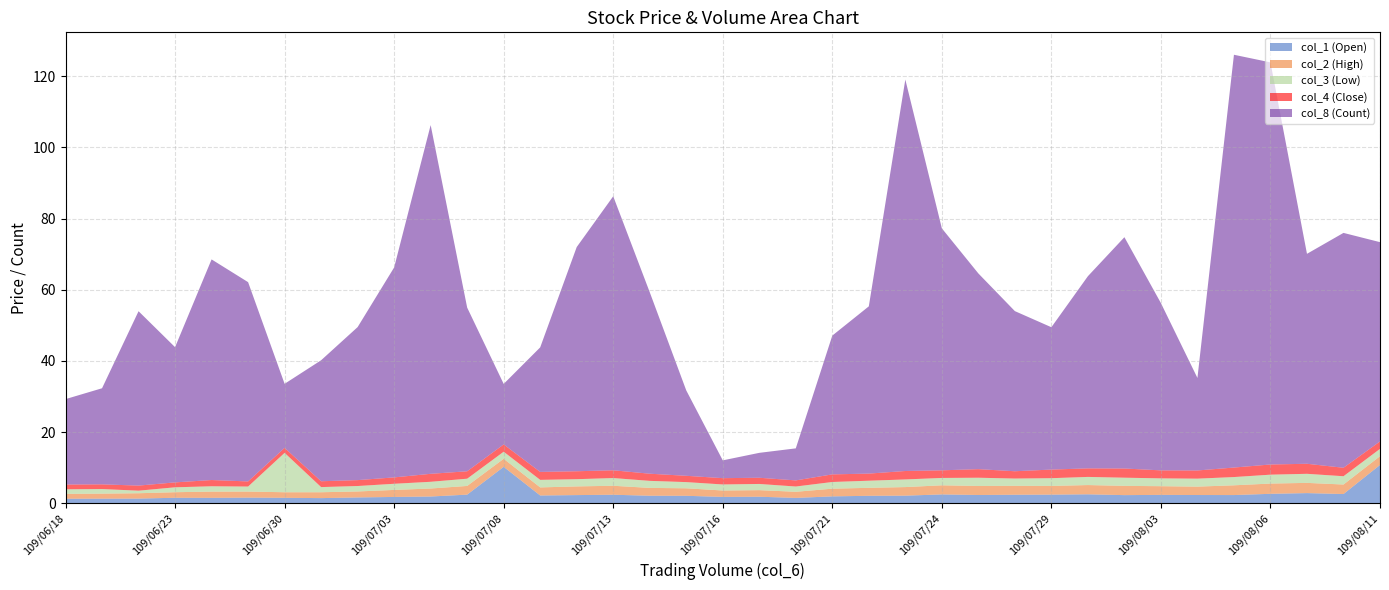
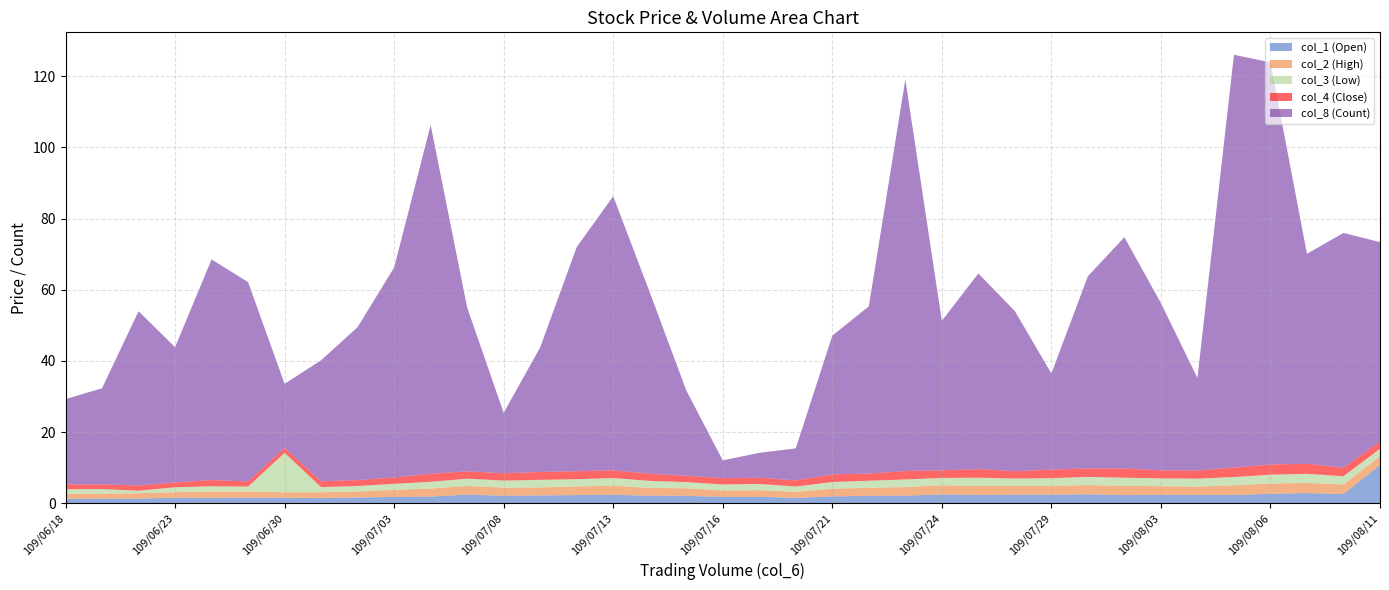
  {
    "col_1 (Open)": {
      "109/06/18": 1,
      "109/06/23": 2,
      "109/06/30": 2,
      "109/07/03": 2,
-     "109/07/08": 10,
+     "109/07/08": 2,
      "109/07/13": 2,
      "109/07/16": 2,
      "109/07/21": 2,
      "109/07/24": 3,
      "109/07/29": 2,
      "109/08/03": 2,
      "109/08/06": 3,
      "109/08/11": 11
    },
    "col_2 (High)": {
      "109/06/18": 1,
      "109/06/23": 2,
      "109/06/30": 2,
      "109/07/03": 2,
      "109/07/08": 2,
      "109/07/13": 3,
      "109/07/16": 2,
      "109/07/21": 2,
      "109/07/24": 3,
      "109/07/29": 2,
      "109/08/03": 2,
      "109/08/06": 3,
      "109/08/11": 2
    },
    "col_3 (Low)": {
      "109/06/18": 1,
      "109/06/23": 1,
      "109/06/30": 11,
      "109/07/03": 2,
      "109/07/08": 2,
      "109/07/13": 2,
      "109/07/16": 2,
      "109/07/21": 2,
      "109/07/24": 2,
      "109/07/29": 2,
      "109/08/03": 2,
      "109/08/06": 3,
      "109/08/11": 2
    },
    "col_4 (Close)": {
      "109/06/18": 1,
      "109/06/23": 1,
      "109/06/30": 1,
      "109/07/03": 2,
      "109/07/08": 2,
      "109/07/13": 2,
      "109/07/16": 2,
      "109/07/21": 2,
      "109/07/24": 2,
      "109/07/29": 2,
      "109/08/03": 2,
      "109/08/06": 3,
      "109/08/11": 2
    },
    "col_8 (Count)": {
      "109/06/18": 24,
      "109/06/23": 38,
      "109/06/30": 18,
      "109/07/03": 59,
      "109/07/08": 17,
      "109/07/13": 77,
      "109/07/16": 5,
      "109/07/21": 39,
-     "109/07/24": 68,
-     "109/07/29": 40,
+     "109/07/24": 42,
+     "109/07/29": 27,
      "109/08/03": 47,
      "109/08/11": 56
    }
  }
